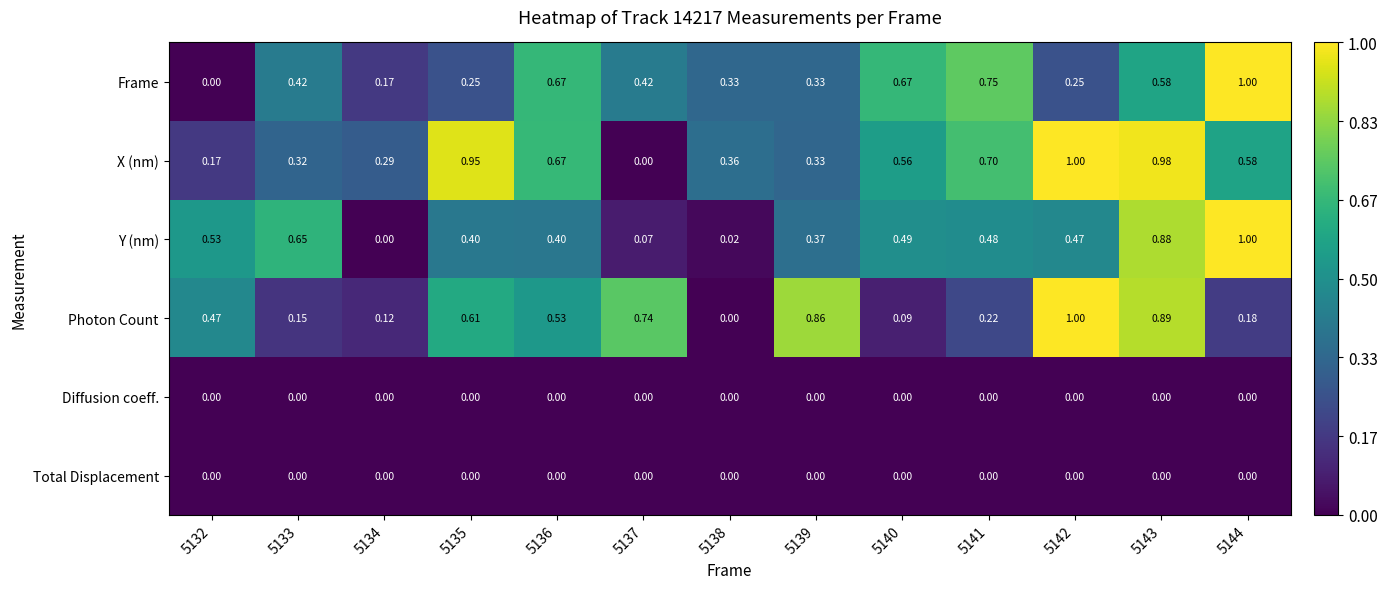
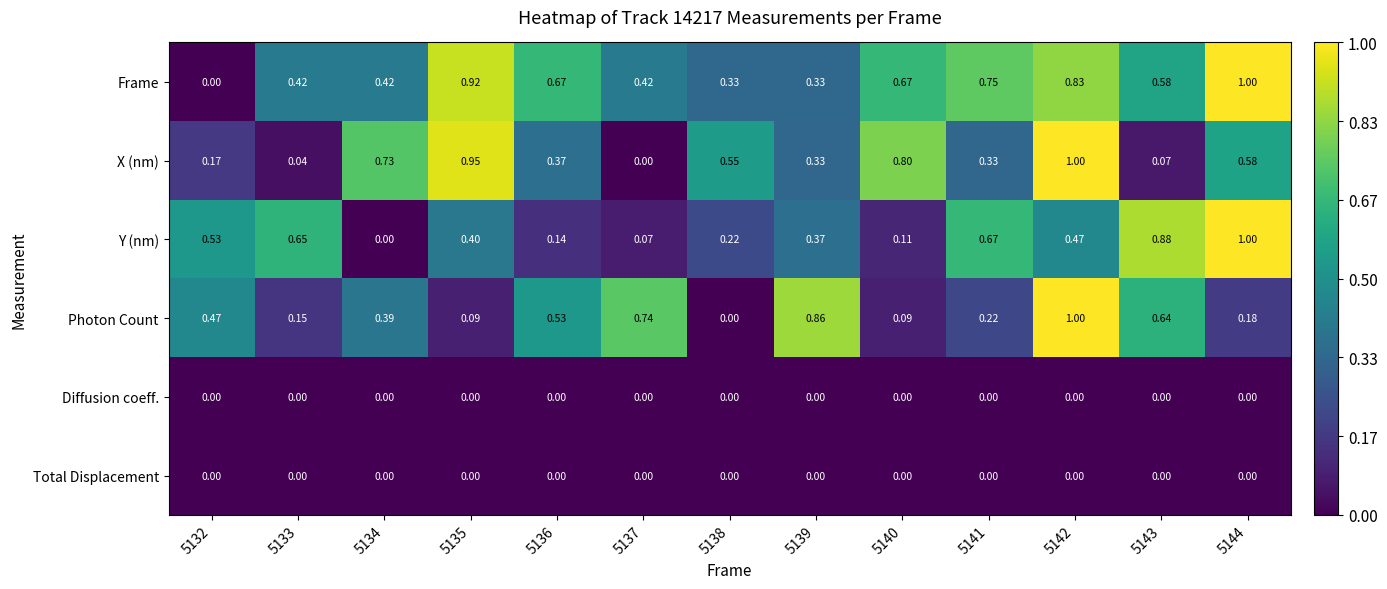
  {
    "Frame": {
      "5132": 0.00,
      "5133": 0.42,
-     "5134": 0.17,
-     "5135": 0.25,
+     "5134": 0.42,
+     "5135": 0.92,
      "5136": 0.67,
      "5137": 0.42,
      "5138": 0.33,
      "5139": 0.33,
      "5140": 0.67,
      "5141": 0.75,
-     "5142": 0.25,
+     "5142": 0.83,
      "5143": 0.58,
      "5144": 1.00
    },
    "X (nm)": {
      "5132": 0.17,
-     "5133": 0.32,
-     "5134": 0.29,
+     "5133": 0.04,
+     "5134": 0.73,
      "5135": 0.95,
-     "5136": 0.67,
+     "5136": 0.37,
      "5137": 0.00,
-     "5138": 0.36,
+     "5138": 0.55,
      "5139": 0.33,
-     "5140": 0.56,
-     "5141": 0.70,
+     "5140": 0.80,
+     "5141": 0.33,
      "5142": 1.00,
-     "5143": 0.98,
+     "5143": 0.07,
      "5144": 0.58
    },
    "Y (nm)": {
      "5132": 0.53,
      "5133": 0.65,
      "5134": 0.00,
      "5135": 0.40,
-     "5136": 0.40,
+     "5136": 0.14,
      "5137": 0.07,
-     "5138": 0.02,
+     "5138": 0.22,
      "5139": 0.37,
-     "5140": 0.49,
-     "5141": 0.48,
+     "5140": 0.11,
+     "5141": 0.67,
      "5142": 0.47,
      "5143": 0.88,
      "5144": 1.00
    },
    "Photon Count": {
      "5132": 0.47,
      "5133": 0.15,
-     "5134": 0.12,
-     "5135": 0.61,
+     "5134": 0.39,
+     "5135": 0.09,
      "5136": 0.53,
      "5137": 0.74,
      "5138": 0.00,
      "5139": 0.86,
      "5140": 0.09,
      "5141": 0.22,
      "5142": 1.00,
-     "5143": 0.89,
+     "5143": 0.64,
      "5144": 0.18
    },
    "Diffusion coeff.": {
      "5132": 0.00,
      "5133": 0.00,
      "5134": 0.00,
      "5135": 0.00,
      "5136": 0.00,
      "5137": 0.00,
      "5138": 0.00,
      "5139": 0.00,
      "5140": 0.00,
      "5141": 0.00,
      "5142": 0.00,
      "5143": 0.00,
      "5144": 0.00
    },
    "Total Displacement": {
      "5132": 0.00,
      "5133": 0.00,
      "5134": 0.00,
      "5135": 0.00,
      "5136": 0.00,
      "5137": 0.00,
      "5138": 0.00,
      "5139": 0.00,
      "5140": 0.00,
      "5141": 0.00,
      "5142": 0.00,
      "5143": 0.00,
      "5144": 0.00
    }
  }
